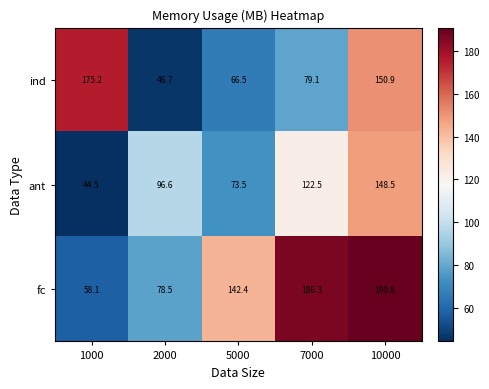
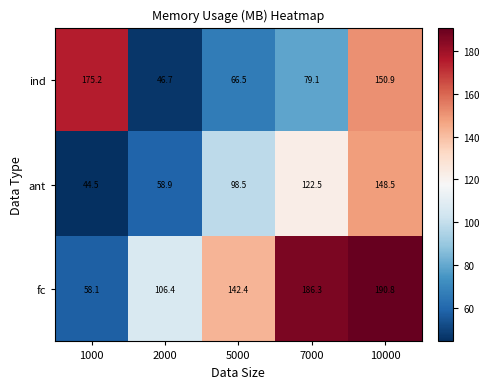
  {
    "ind": {
      "1000": 175.2,
      "2000": 46.7,
      "5000": 66.5,
      "7000": 79.1,
      "10000": 150.9
    },
    "ant": {
      "1000": 44.5,
-     "2000": 96.6,
-     "5000": 73.5,
+     "2000": 58.9,
+     "5000": 98.5,
      "7000": 122.5,
      "10000": 148.5
    },
    "fc": {
      "1000": 58.1,
-     "2000": 78.5,
+     "2000": 106.4,
      "5000": 142.4,
      "7000": 186.3,
      "10000": 190.8
    }
  }
